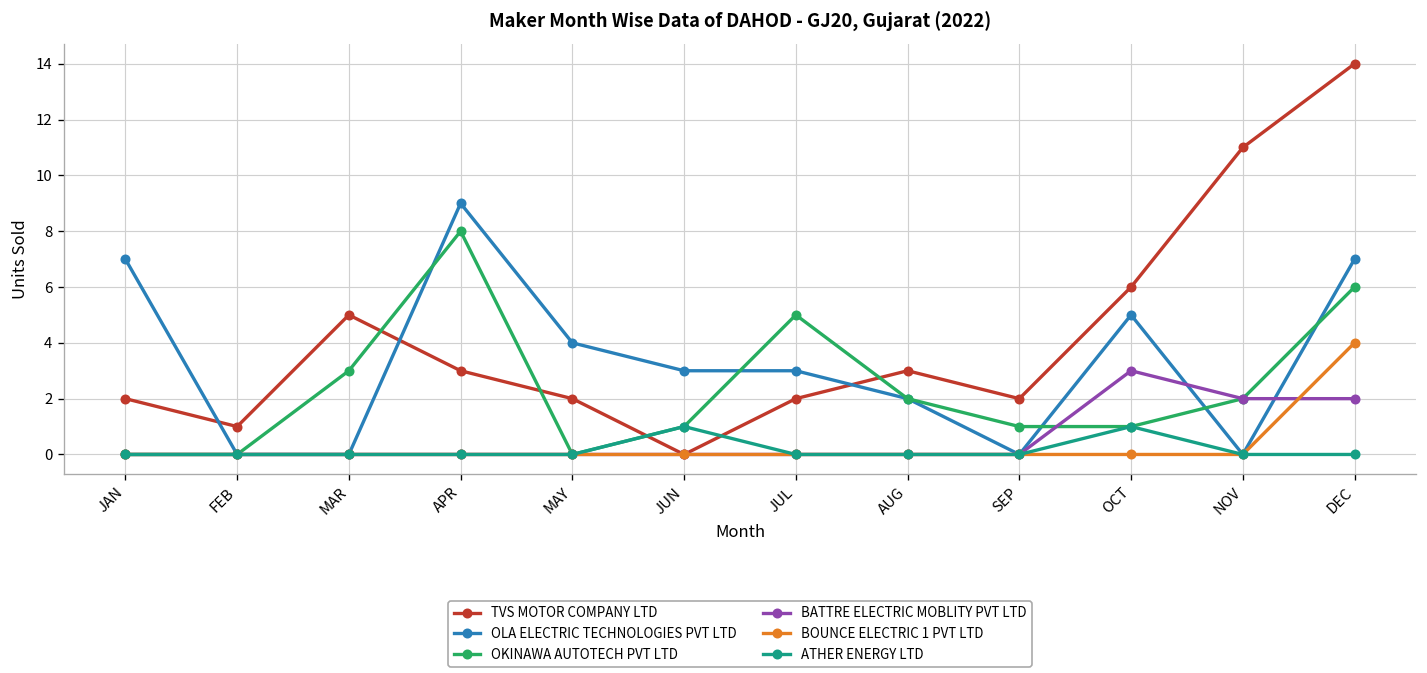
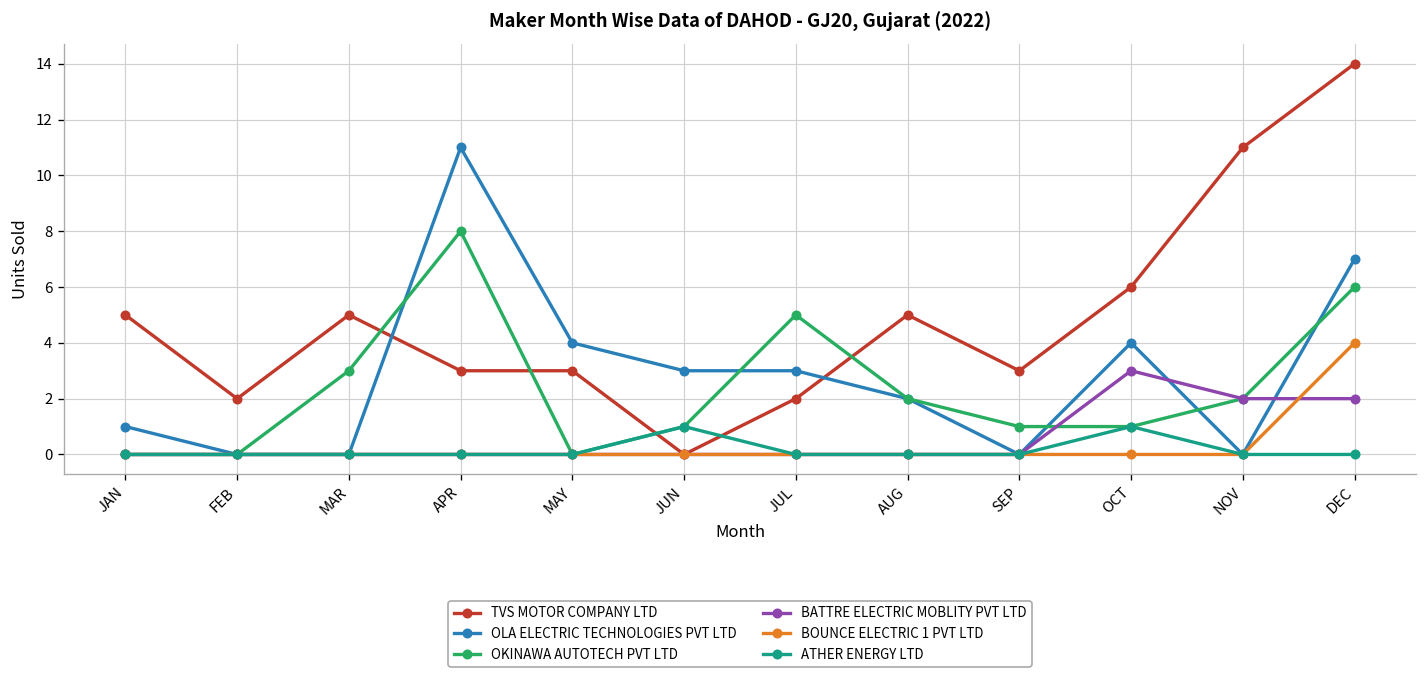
  {
    "TVS MOTOR COMPANY LTD": {
-     "JAN": 2,
-     "FEB": 1,
+     "JAN": 5,
+     "FEB": 2,
      "MAR": 5,
      "APR": 3,
-     "MAY": 2,
+     "MAY": 3,
      "JUL": 2,
-     "AUG": 3,
-     "SEP": 2,
+     "AUG": 5,
+     "SEP": 3,
      "OCT": 6,
      "NOV": 11,
      "DEC": 14
    },
    "OLA ELECTRIC TECHNOLOGIES PVT LTD": {
-     "JAN": 7,
-     "APR": 9,
+     "JAN": 1,
+     "APR": 11,
      "MAY": 4,
      "JUN": 3,
      "JUL": 3,
-     "OCT": 5,
+     "OCT": 4,
      "DEC": 7
    },
    "BATTRE ELECTRIC MOBLITY PVT LTD": {
      "OCT": 3,
      "DEC": 2
    },
    "BOUNCE ELECTRIC 1 PVT LTD": {
      "OCT": 0,
      "DEC": 4
    }
  }
